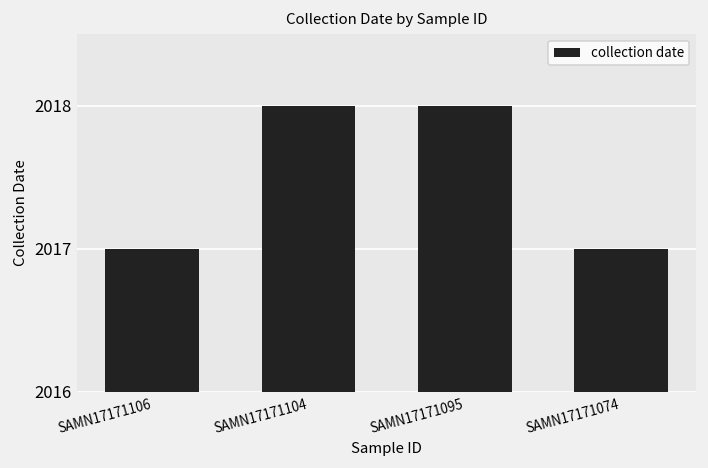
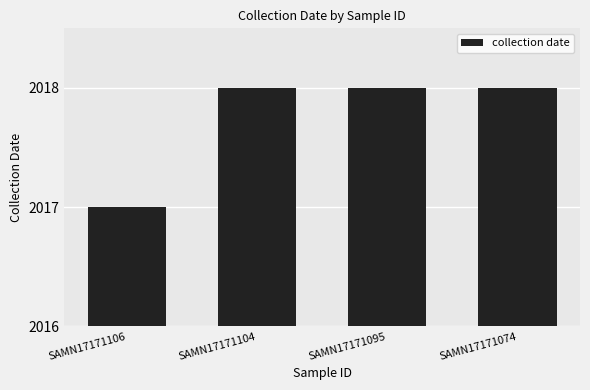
  {
    "SAMN17171106": 2017,
    "SAMN17171104": 2018,
    "SAMN17171095": 2018,
-   "SAMN17171074": 2017
+   "SAMN17171074": 2018
  }
